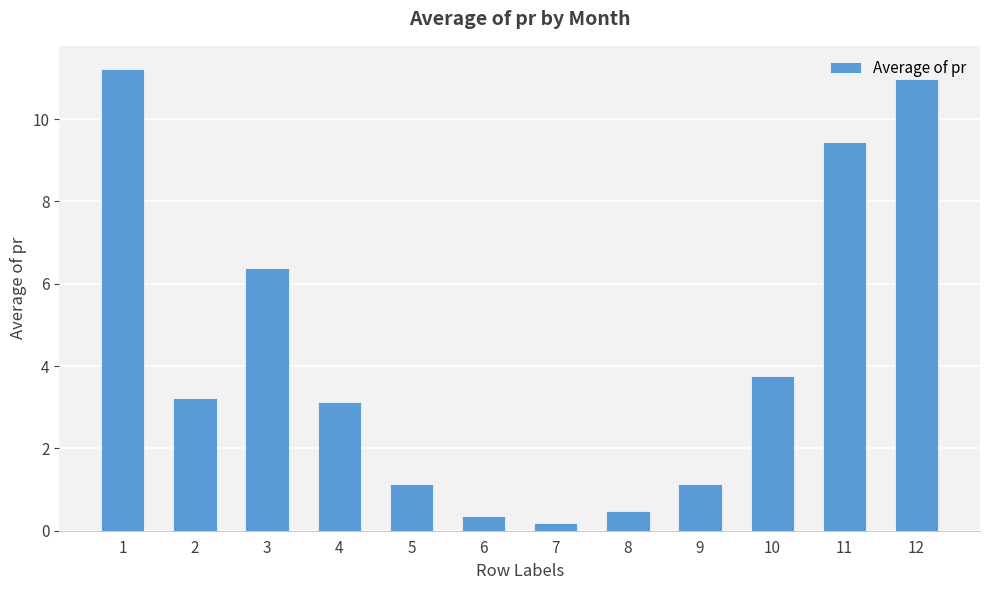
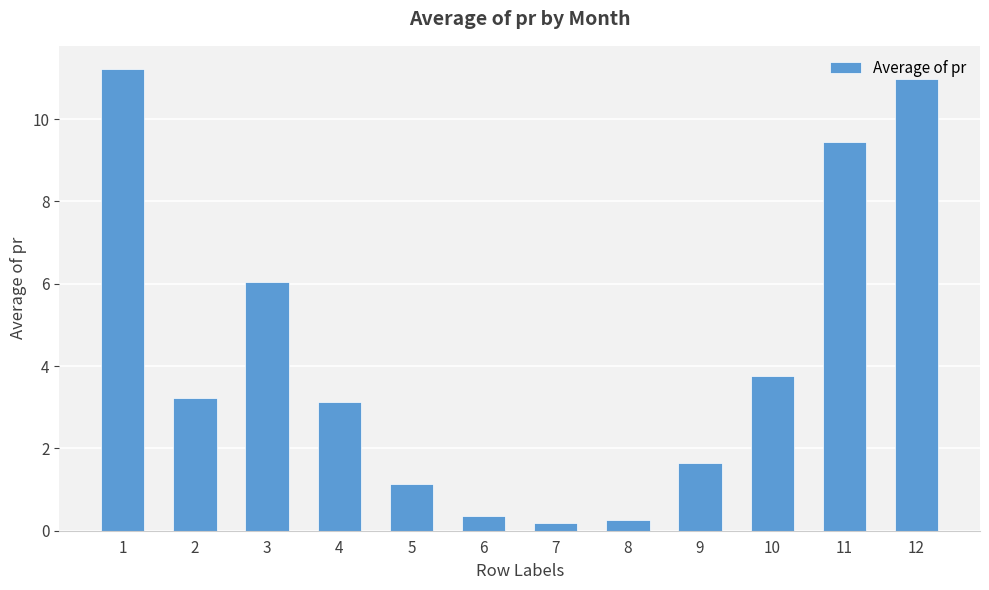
  {
    "1": 11.2,
    "2": 3.2,
-   "3": 6.4,
+   "3": 6.0,
    "4": 3.1,
    "5": 1.1,
    "6": 0.4,
    "7": 0.2,
-   "8": 0.5,
-   "9": 1.1,
+   "8": 0.3,
+   "9": 1.6,
    "10": 3.8,
    "11": 9.5
  }
